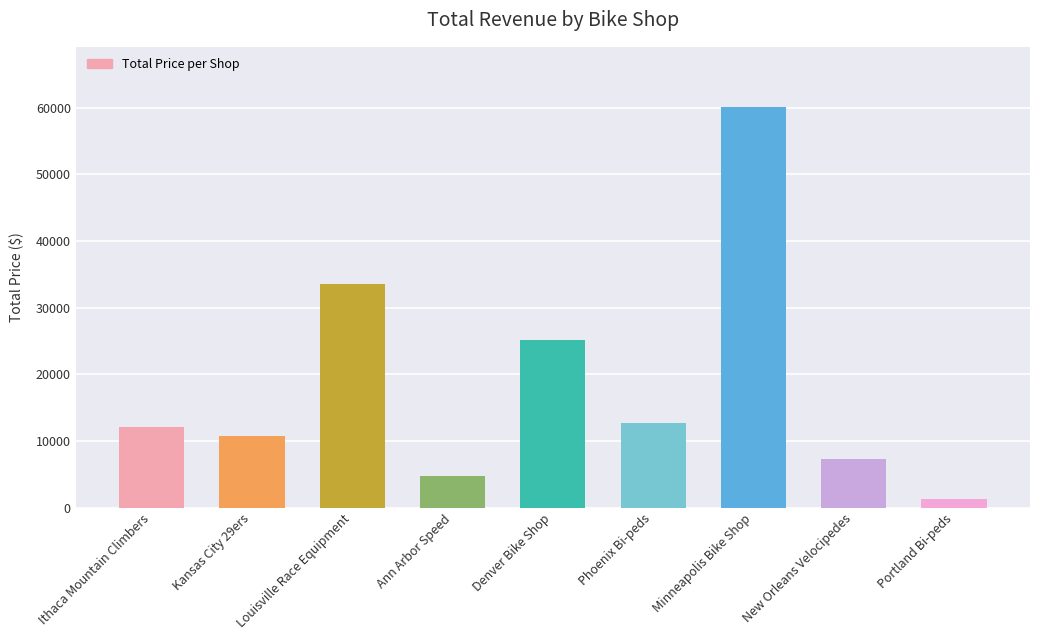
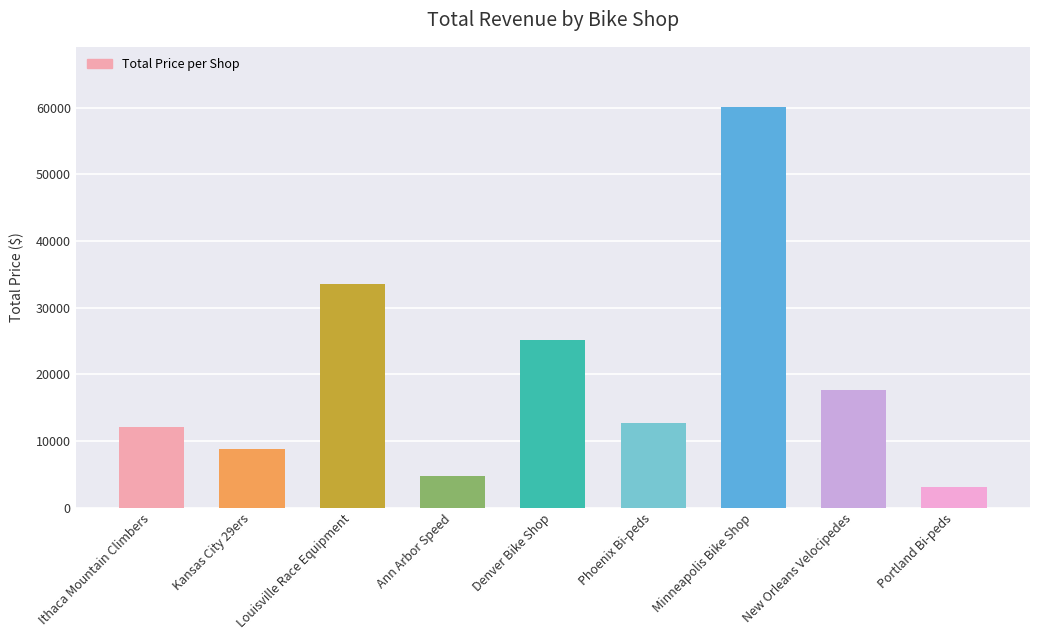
  {
    "Ithaca Mountain Climbers": 12000,
-   "Kansas City 29ers": 11000,
+   "Kansas City 29ers": 9000,
    "Louisville Race Equipment": 34000,
    "Ann Arbor Speed": 5000,
    "Denver Bike Shop": 25000,
    "Phoenix Bi-peds": 13000,
    "Minneapolis Bike Shop": 60000,
-   "New Orleans Velocipedes": 7000,
-   "Portland Bi-peds": 1000
+   "New Orleans Velocipedes": 18000,
+   "Portland Bi-peds": 3000
  }
